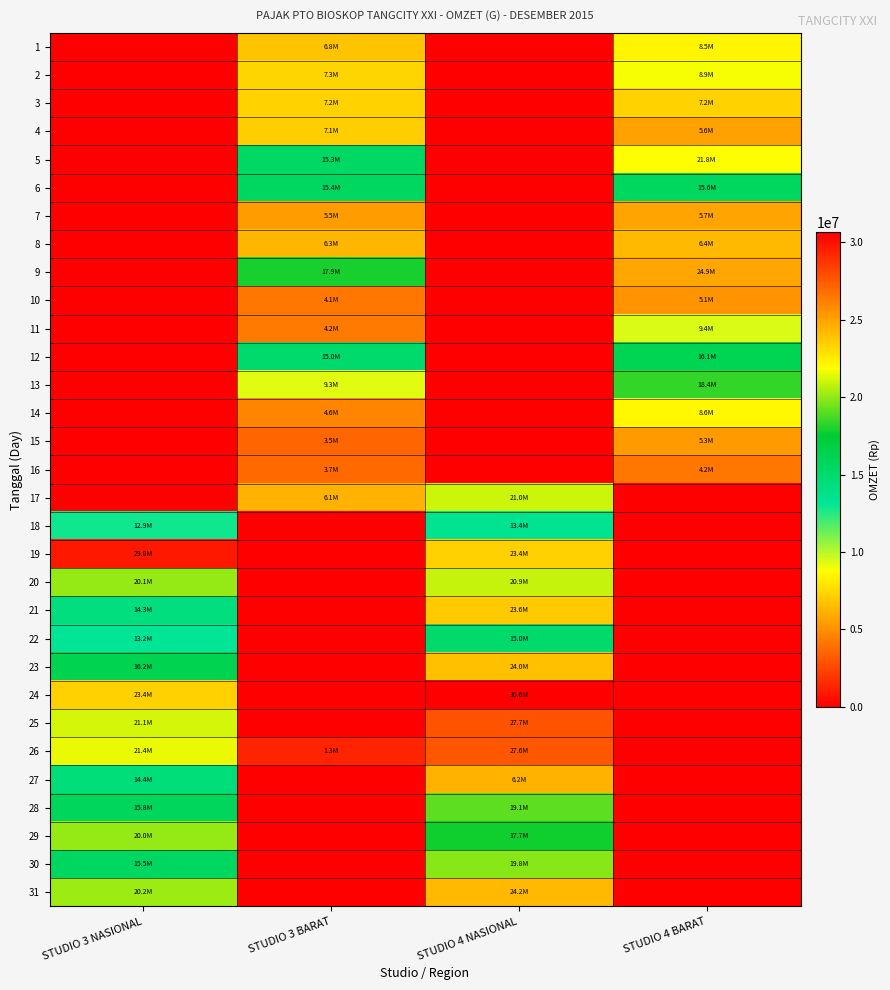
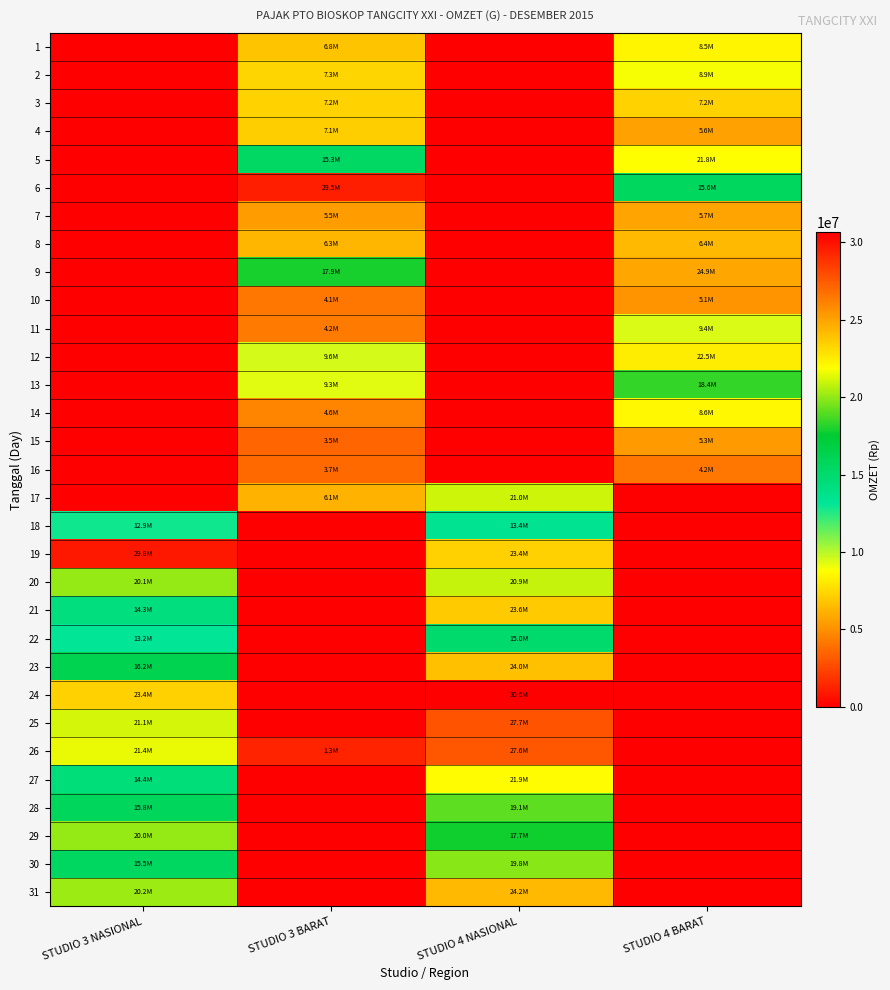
  {
    "1": {
      "STUDIO 3 BARAT": "6.8M",
      "STUDIO 4 BARAT": "8.5M"
    },
    "2": {
      "STUDIO 3 BARAT": "7.3M",
      "STUDIO 4 BARAT": "8.9M"
    },
    "3": {
      "STUDIO 3 BARAT": "7.2M",
      "STUDIO 4 BARAT": "7.2M"
    },
    "4": {
      "STUDIO 3 BARAT": "7.1M",
      "STUDIO 4 BARAT": "5.6M"
    },
    "5": {
      "STUDIO 3 BARAT": "15.3M",
      "STUDIO 4 BARAT": "21.8M"
    },
    "6": {
-     "STUDIO 3 BARAT": "15.4M",
+     "STUDIO 3 BARAT": "29.5M",
      "STUDIO 4 BARAT": "15.6M"
    },
    "7": {
      "STUDIO 3 BARAT": "5.5M",
      "STUDIO 4 BARAT": "5.7M"
    },
    "8": {
      "STUDIO 3 BARAT": "6.3M",
      "STUDIO 4 BARAT": "6.4M"
    },
    "9": {
      "STUDIO 3 BARAT": "17.9M",
      "STUDIO 4 BARAT": "24.9M"
    },
    "10": {
      "STUDIO 3 BARAT": "4.1M",
      "STUDIO 4 BARAT": "5.1M"
    },
    "11": {
      "STUDIO 3 BARAT": "4.2M",
      "STUDIO 4 BARAT": "9.4M"
    },
    "12": {
-     "STUDIO 3 BARAT": "15.0M",
-     "STUDIO 4 BARAT": "16.1M"
+     "STUDIO 3 BARAT": "9.6M",
+     "STUDIO 4 BARAT": "22.5M"
    },
    "13": {
      "STUDIO 3 BARAT": "9.3M",
      "STUDIO 4 BARAT": "18.4M"
    },
    "14": {
      "STUDIO 3 BARAT": "4.6M",
      "STUDIO 4 BARAT": "8.6M"
    },
    "15": {
      "STUDIO 3 BARAT": "3.5M",
      "STUDIO 4 BARAT": "5.3M"
    },
    "16": {
      "STUDIO 3 BARAT": "3.7M",
      "STUDIO 4 BARAT": "4.2M"
    },
    "17": {
      "STUDIO 3 BARAT": "6.1M",
      "STUDIO 4 NASIONAL": "21.0M"
    },
    "18": {
      "STUDIO 3 NASIONAL": "12.9M",
      "STUDIO 4 NASIONAL": "13.4M"
    },
    "19": {
      "STUDIO 3 NASIONAL": "29.8M",
      "STUDIO 4 NASIONAL": "23.4M"
    },
    "20": {
      "STUDIO 3 NASIONAL": "20.1M",
      "STUDIO 4 NASIONAL": "20.9M"
    },
    "21": {
      "STUDIO 3 NASIONAL": "14.3M",
      "STUDIO 4 NASIONAL": "23.6M"
    },
    "22": {
      "STUDIO 3 NASIONAL": "13.2M",
      "STUDIO 4 NASIONAL": "15.0M"
    },
    "23": {
      "STUDIO 3 NASIONAL": "16.2M",
      "STUDIO 4 NASIONAL": "24.0M"
    },
    "24": {
      "STUDIO 3 NASIONAL": "23.4M",
      "STUDIO 4 NASIONAL": "30.6M"
    },
    "25": {
      "STUDIO 3 NASIONAL": "21.1M",
      "STUDIO 4 NASIONAL": "27.7M"
    },
    "26": {
      "STUDIO 3 NASIONAL": "21.4M",
      "STUDIO 3 BARAT": "1.3M",
      "STUDIO 4 NASIONAL": "27.6M"
    },
    "27": {
      "STUDIO 3 NASIONAL": "14.4M",
-     "STUDIO 4 NASIONAL": "6.2M"
+     "STUDIO 4 NASIONAL": "21.9M"
    },
    "28": {
      "STUDIO 3 NASIONAL": "15.8M",
      "STUDIO 4 NASIONAL": "19.1M"
    },
    "29": {
      "STUDIO 3 NASIONAL": "20.0M",
      "STUDIO 4 NASIONAL": "17.7M"
    },
    "30": {
      "STUDIO 3 NASIONAL": "15.5M",
      "STUDIO 4 NASIONAL": "19.8M"
    },
    "31": {
      "STUDIO 3 NASIONAL": "20.2M",
      "STUDIO 4 NASIONAL": "24.2M"
    }
  }
